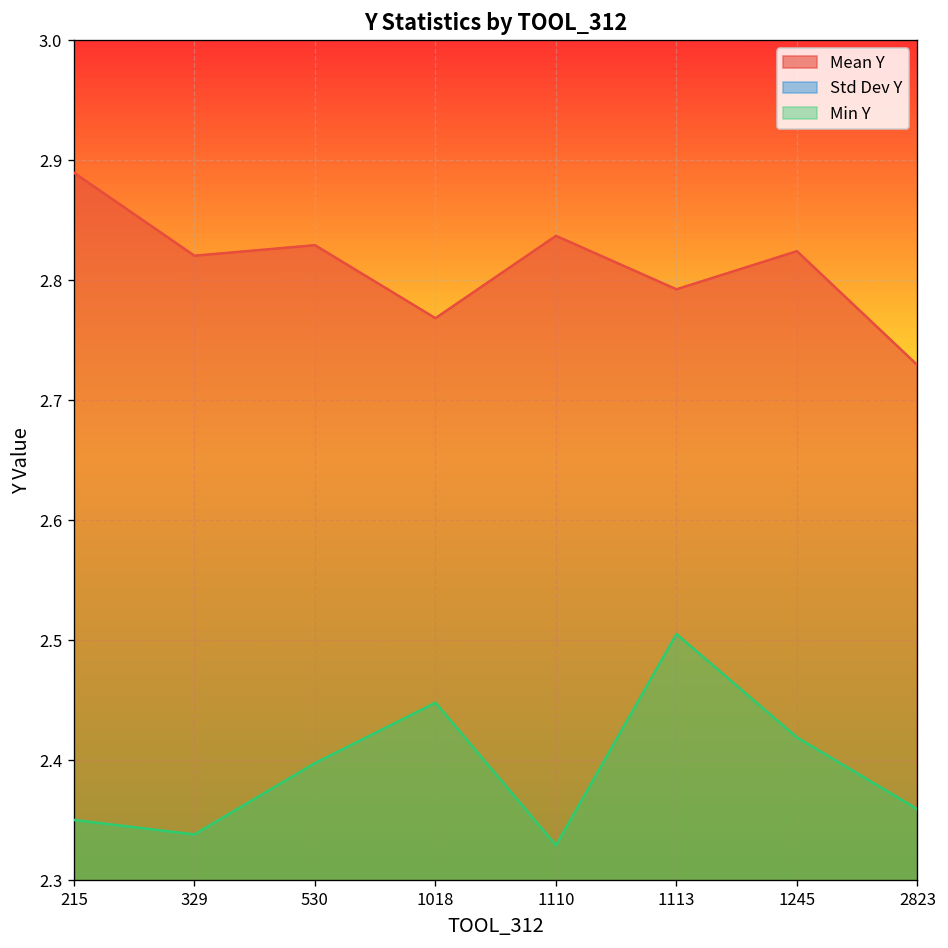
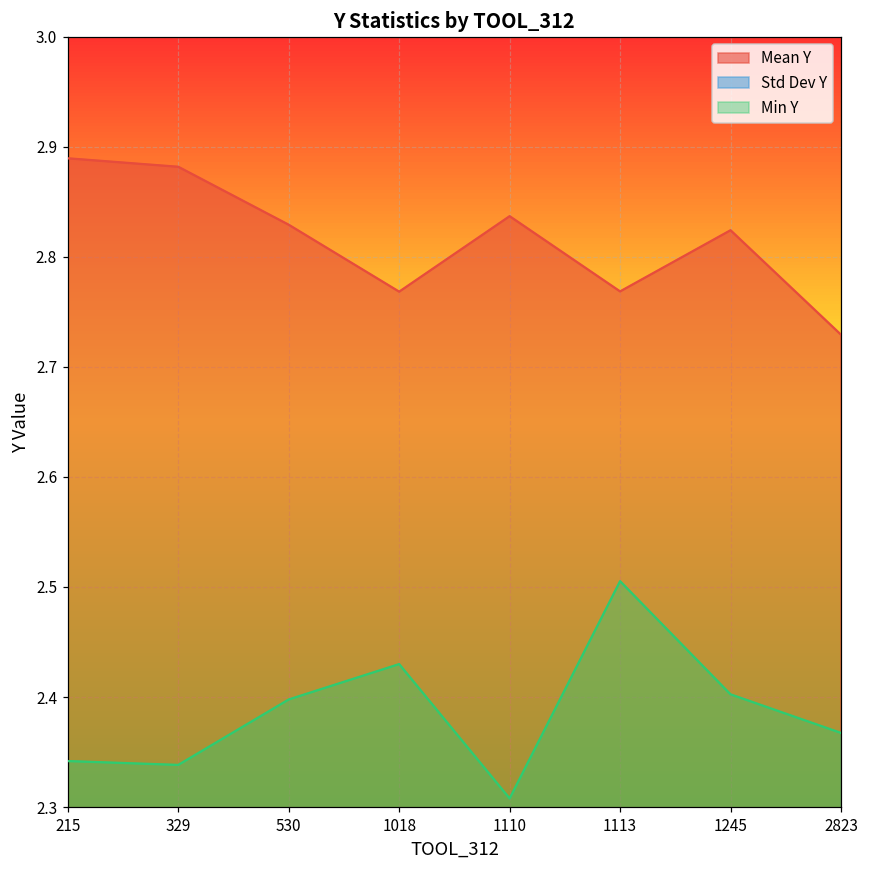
  {
    "Mean Y": {
      "215": 2.889,
-     "329": 2.820,
+     "329": 2.882,
      "530": 2.829,
      "1018": 2.768,
      "1110": 2.837,
-     "1113": 2.792,
+     "1113": 2.769,
      "1245": 2.824,
      "2823": 2.729
    },
    "Min Y": {
-     "215": 2.350,
+     "215": 2.342,
      "329": 2.338,
      "530": 2.398,
-     "1018": 2.448,
-     "1110": 2.329,
+     "1018": 2.430,
+     "1110": 2.308,
      "1113": 2.505,
-     "1245": 2.419,
-     "2823": 2.359
+     "1245": 2.402,
+     "2823": 2.367
    }
  }
